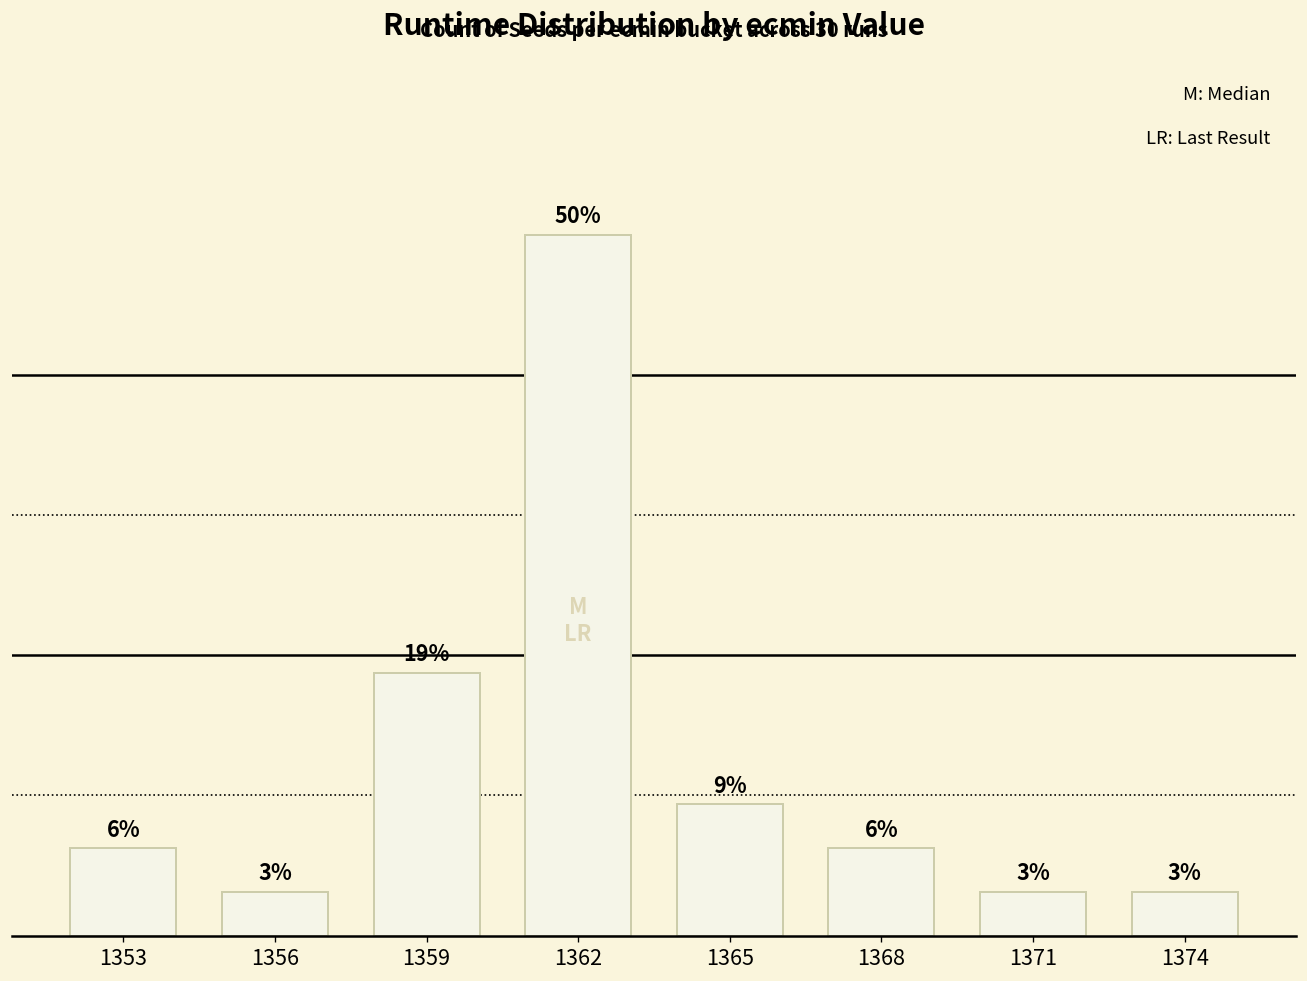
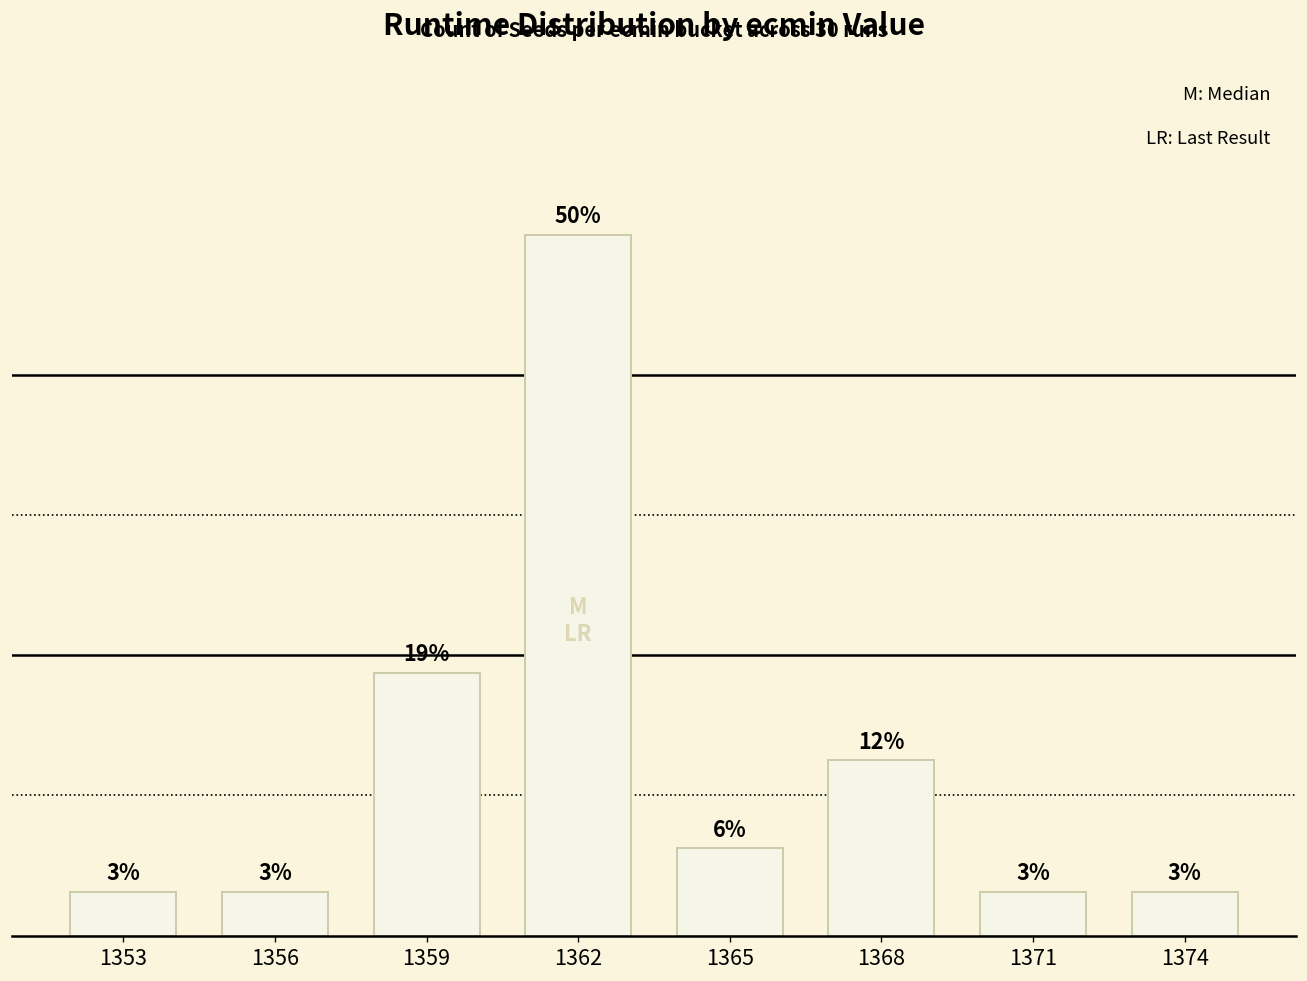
  {
-   "1353": "6%",
+   "1353": "3%",
    "1356": "3%",
    "1359": "19%",
    "1362": "50%",
-   "1365": "9%",
-   "1368": "6%",
+   "1365": "6%",
+   "1368": "12%",
    "1371": "3%",
    "1374": "3%"
  }
